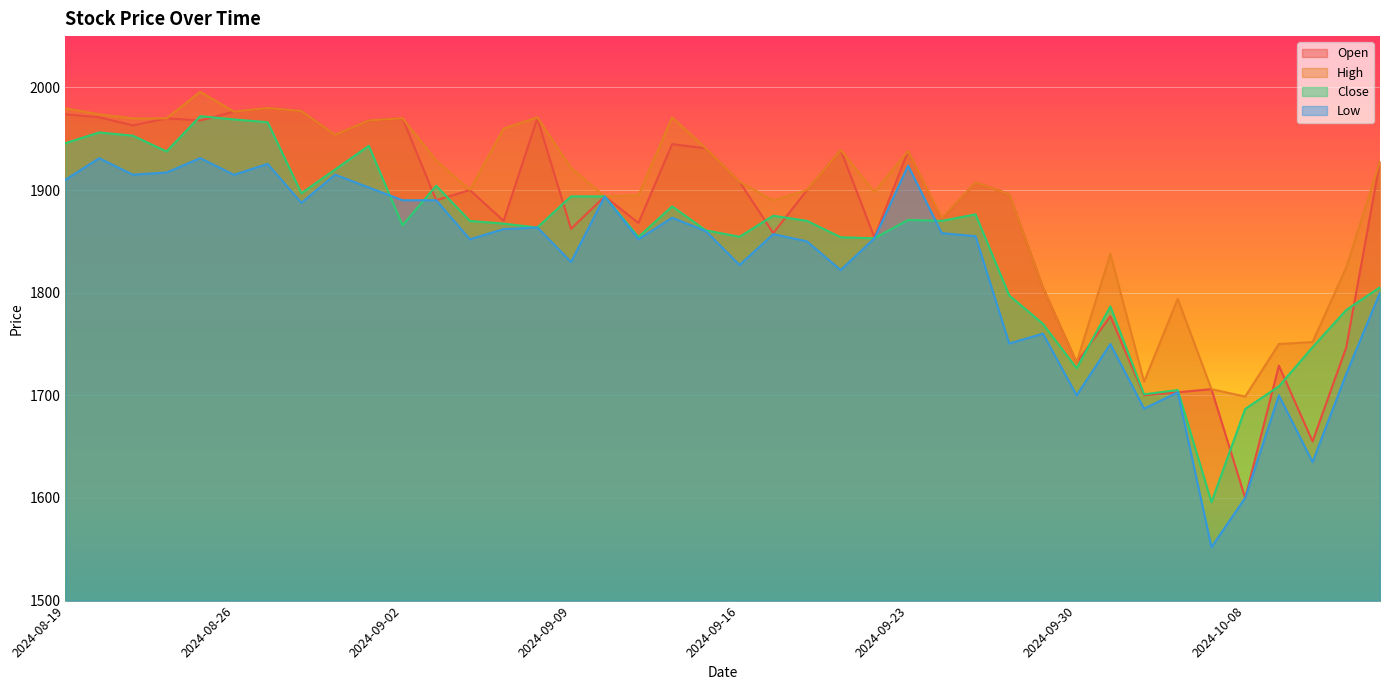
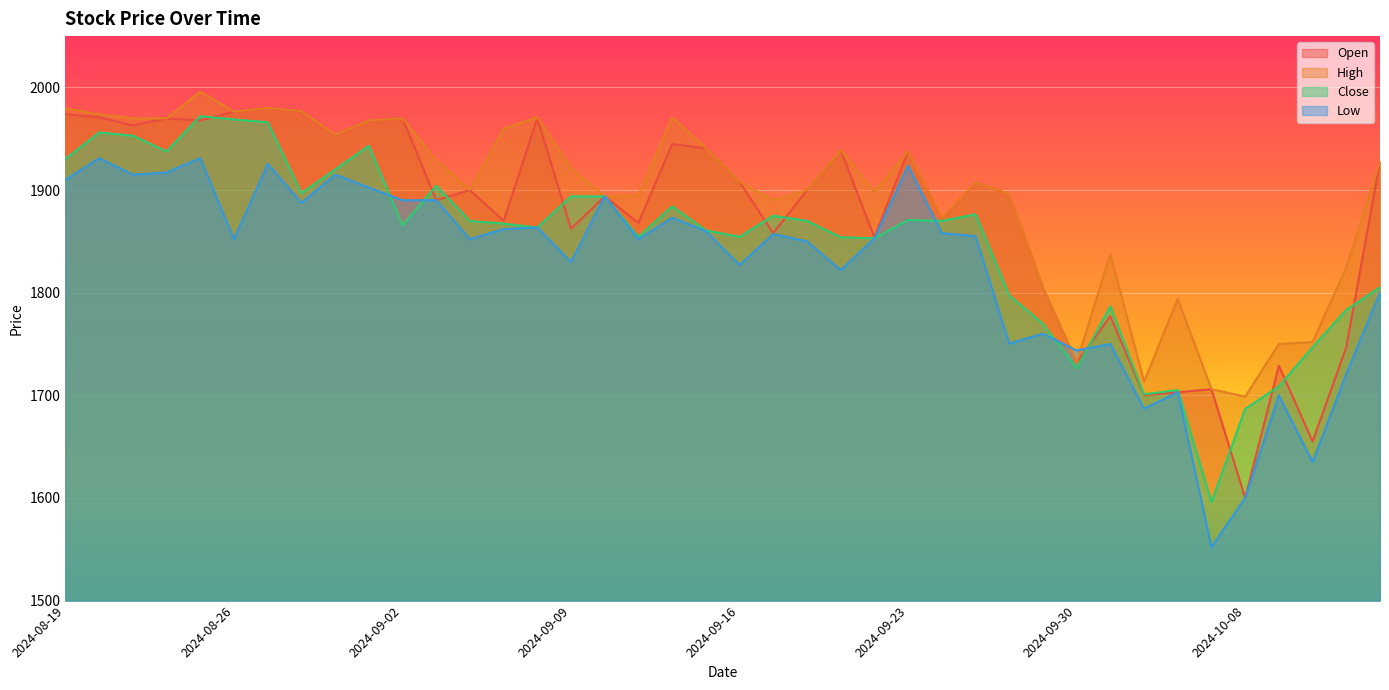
  {
    "Close": {
-     "2024-08-19": 1946,
+     "2024-08-19": 1930,
      "2024-08-26": 1969,
      "2024-09-02": 1866,
      "2024-09-09": 1894,
      "2024-09-16": 1855,
      "2024-09-23": 1871,
      "2024-09-30": 1726,
      "2024-10-08": 1687
    },
    "Low": {
      "2024-08-19": 1910,
-     "2024-08-26": 1915,
+     "2024-08-26": 1852,
      "2024-09-02": 1890,
      "2024-09-09": 1830,
      "2024-09-16": 1827,
      "2024-09-23": 1924,
-     "2024-09-30": 1700
+     "2024-09-30": 1744
    }
  }
